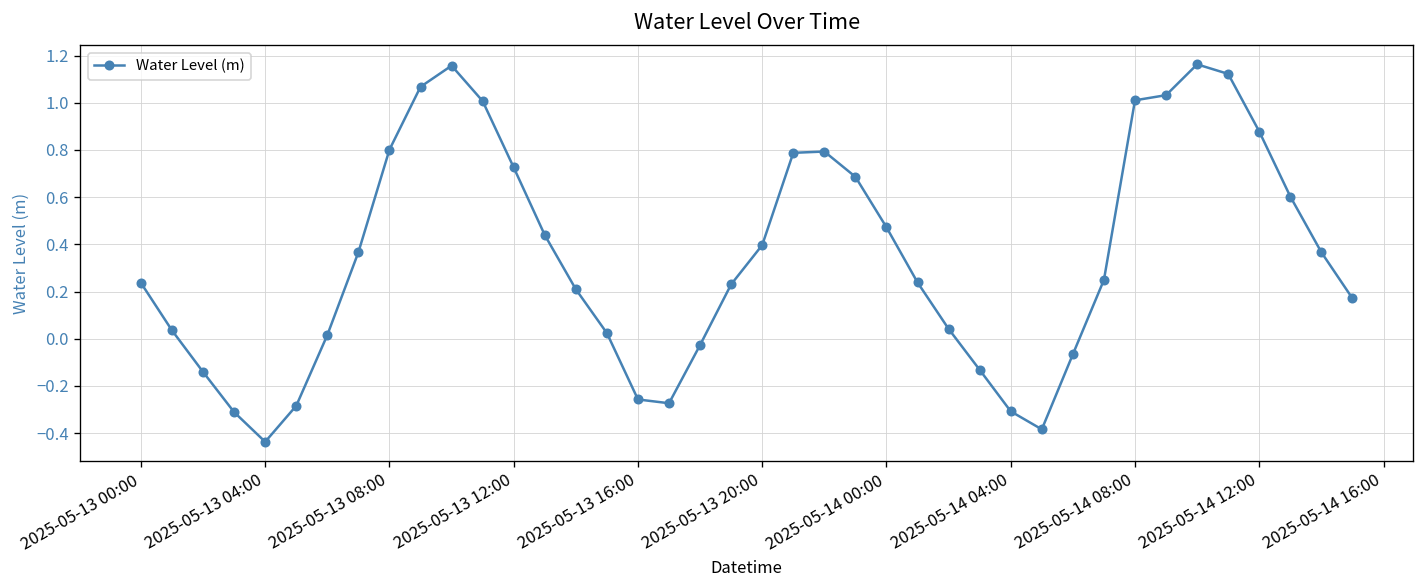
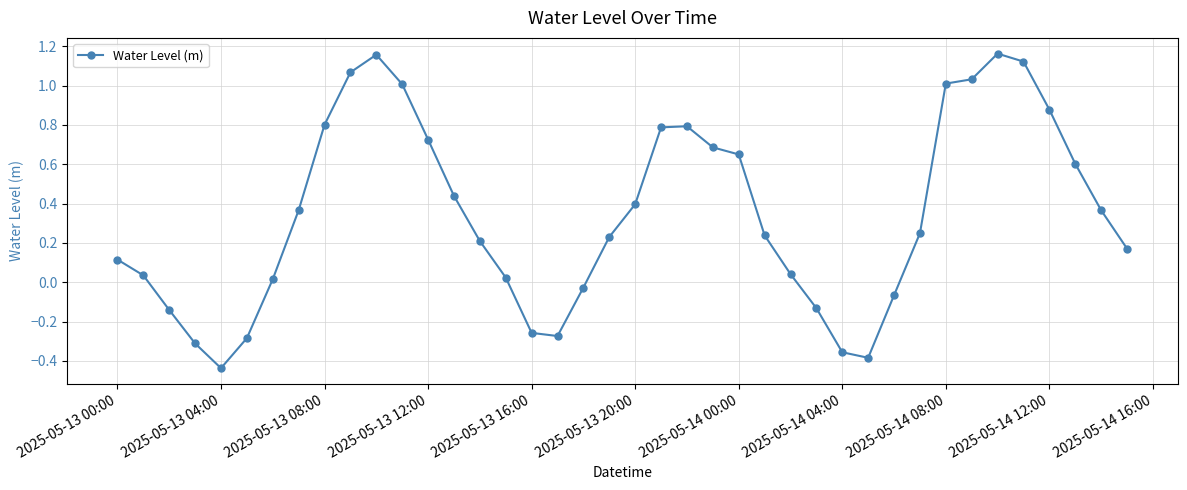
  {
-   "2025-05-13 00:00": 0.24,
+   "2025-05-13 00:00": 0.12,
    "2025-05-13 04:00": -0.44,
    "2025-05-13 08:00": 0.80,
    "2025-05-13 12:00": 0.73,
    "2025-05-13 16:00": -0.26,
    "2025-05-13 20:00": 0.40,
-   "2025-05-14 00:00": 0.47,
-   "2025-05-14 04:00": -0.31,
+   "2025-05-14 00:00": 0.65,
+   "2025-05-14 04:00": -0.36,
    "2025-05-14 08:00": 1.01,
    "2025-05-14 12:00": 0.88
  }
